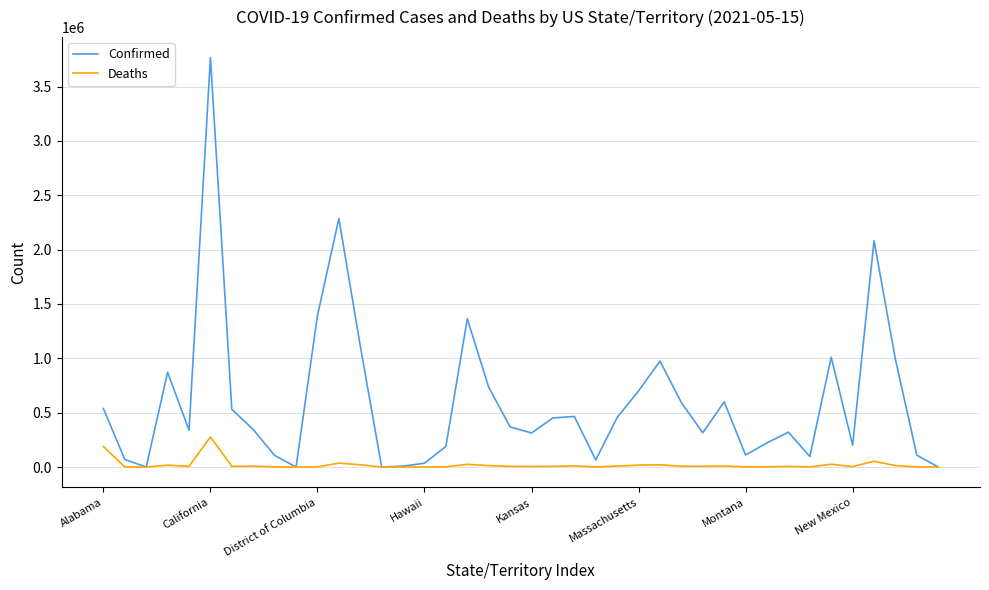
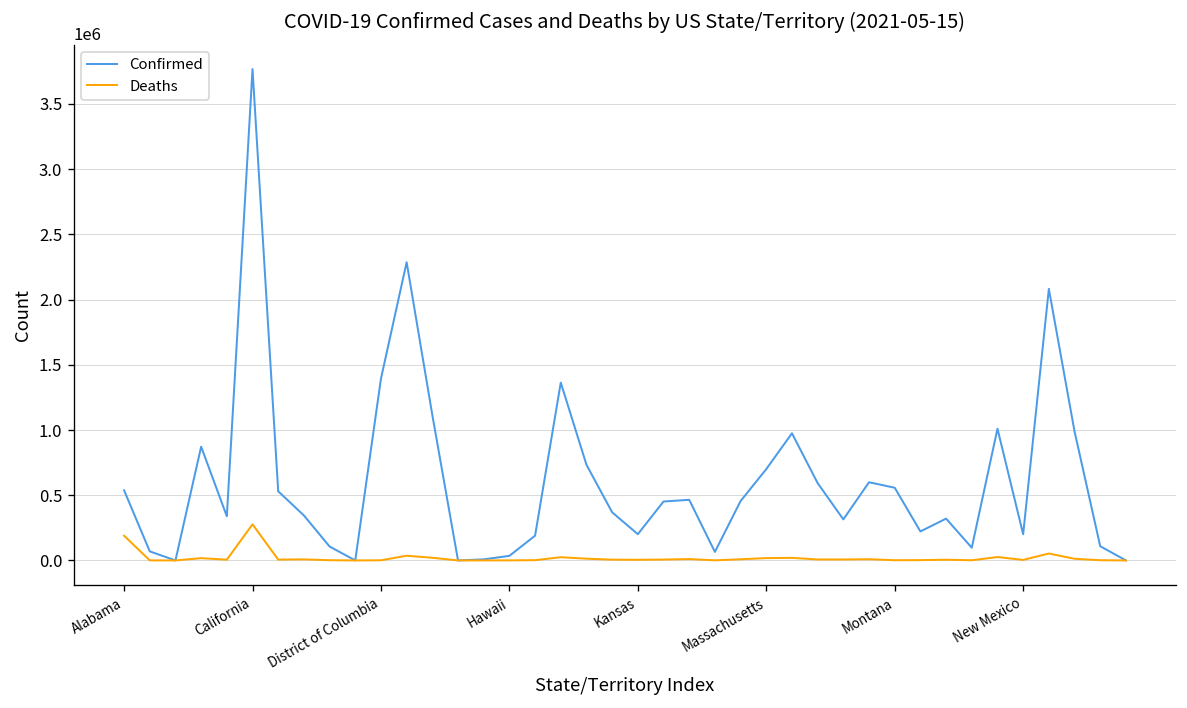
  {
    "Confirmed": {
      "Alabama": 540000,
      "California": 3770000,
      "District of Columbia": 1390000,
      "Hawaii": 40000,
-     "Kansas": 310000,
+     "Kansas": 200000,
      "Massachusetts": 700000,
-     "Montana": 110000,
+     "Montana": 560000,
      "New Mexico": 200000
    },
    "Deaths": {
      "Alabama": 190000,
      "California": 280000,
      "District of Columbia": 0,
      "Hawaii": 0,
      "Kansas": 10000,
      "Massachusetts": 20000,
      "Montana": 0,
      "New Mexico": 0
    }
  }
